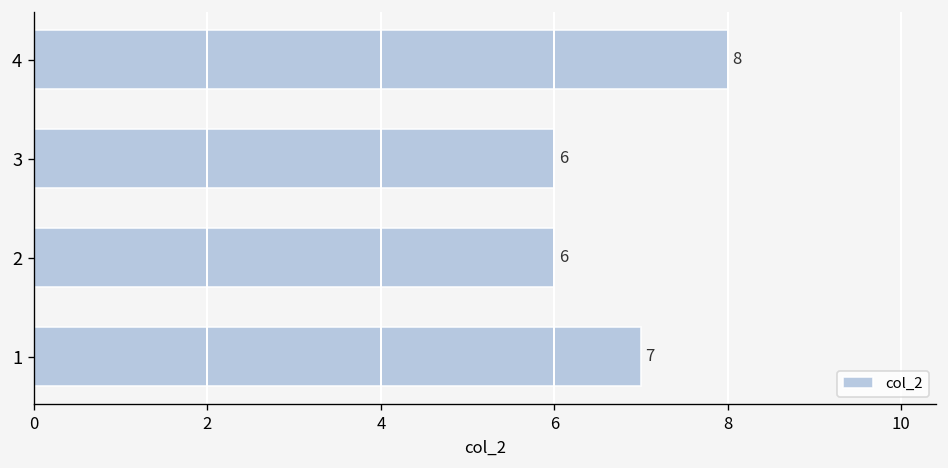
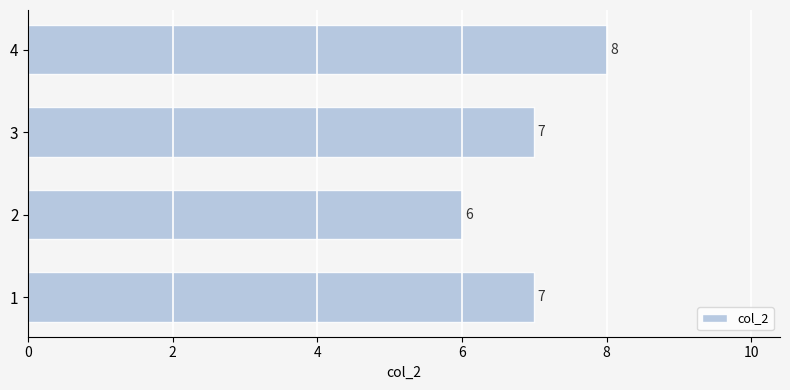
  {
    "4": 8,
-   "3": 6,
+   "3": 7,
    "2": 6,
    "1": 7
  }
